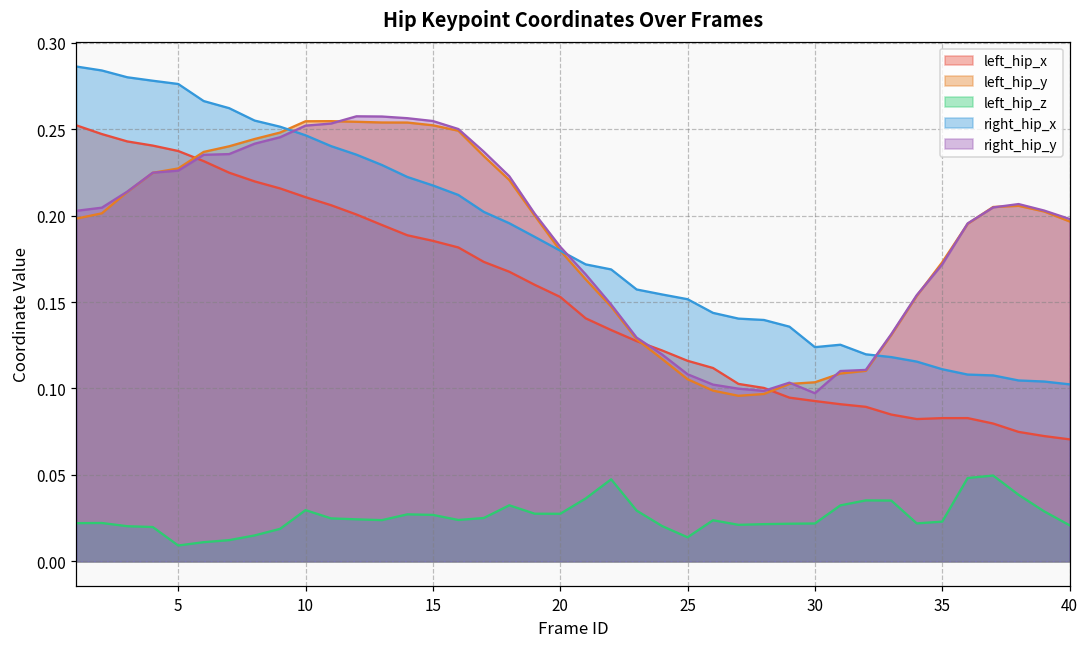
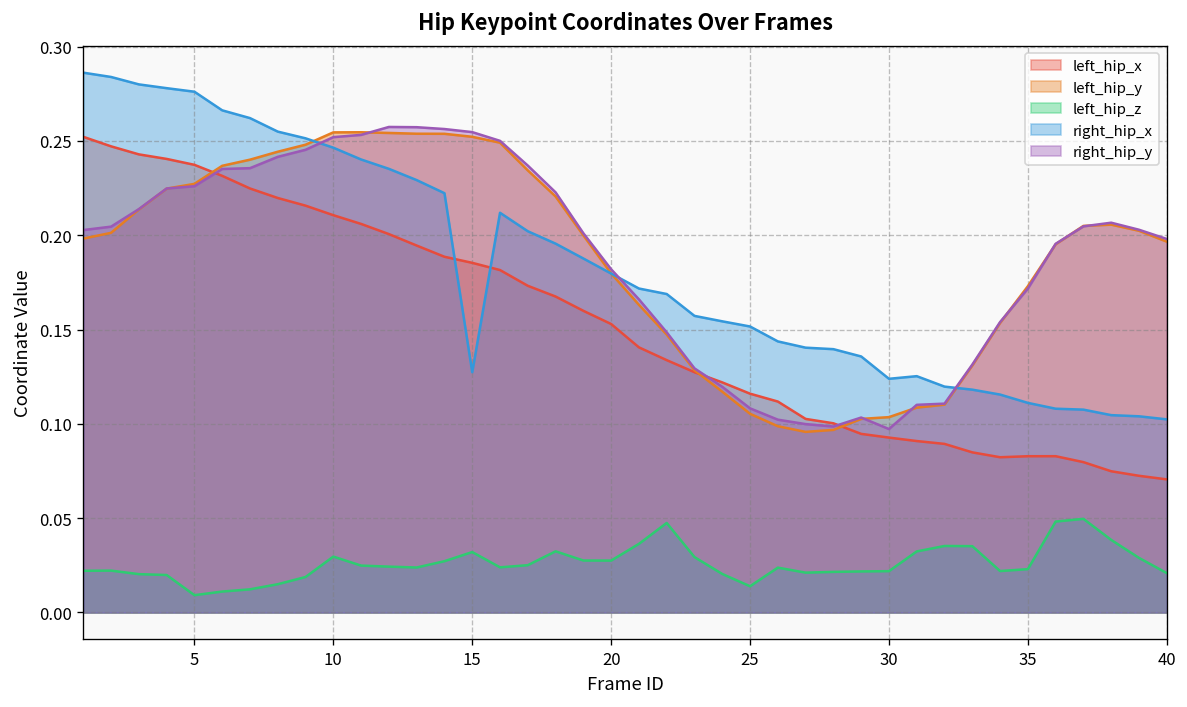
  {
    "left_hip_z": {
      "5": 0.009,
      "10": 0.030,
-     "15": 0.027,
+     "15": 0.032,
      "20": 0.028,
      "25": 0.014,
      "30": 0.022,
      "35": 0.023,
      "40": 0.021
    },
    "right_hip_x": {
      "5": 0.276,
      "10": 0.246,
-     "15": 0.217,
+     "15": 0.127,
      "25": 0.152,
      "30": 0.124,
      "35": 0.111,
      "40": 0.102
    },
    "right_hip_y": {
      "10": 0.252,
      "15": 0.255,
      "20": 0.182,
      "25": 0.108,
      "30": 0.097
    }
  }
